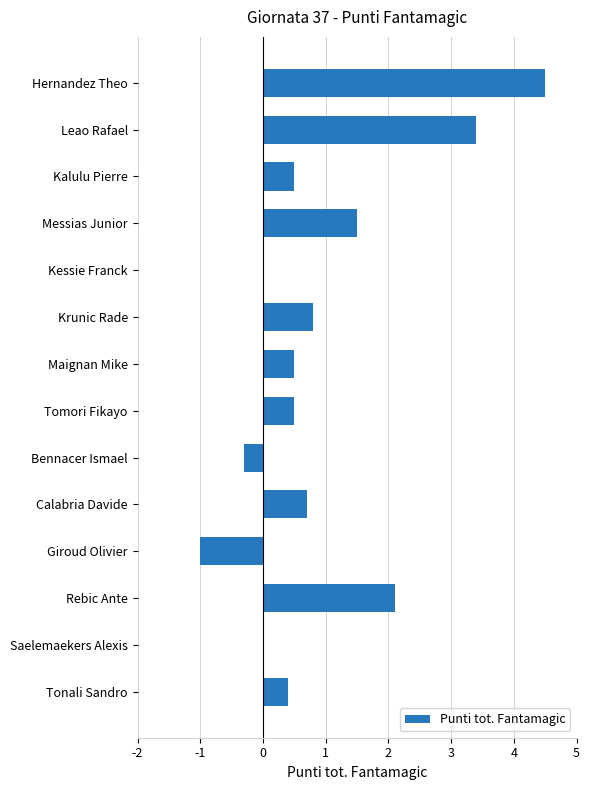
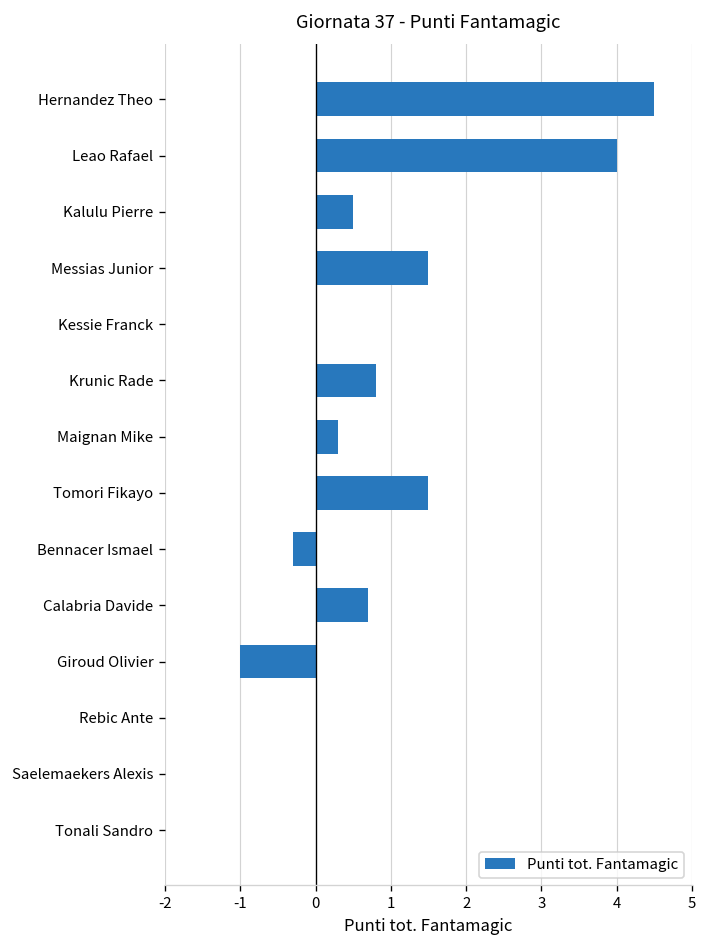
  {
    "Hernandez Theo": 4.5,
-   "Leao Rafael": 3.4,
+   "Leao Rafael": 4.0,
    "Kalulu Pierre": 0.5,
    "Messias Junior": 1.5,
    "Kessie Franck": 0.0,
    "Krunic Rade": 0.8,
-   "Maignan Mike": 0.5,
-   "Tomori Fikayo": 0.5,
+   "Maignan Mike": 0.3,
+   "Tomori Fikayo": 1.5,
    "Bennacer Ismael": -0.3,
    "Calabria Davide": 0.7,
    "Giroud Olivier": -1.0,
-   "Rebic Ante": 2.1,
+   "Rebic Ante": 0.0,
    "Saelemaekers Alexis": 0.0,
-   "Tonali Sandro": 0.4
+   "Tonali Sandro": 0.0
  }
